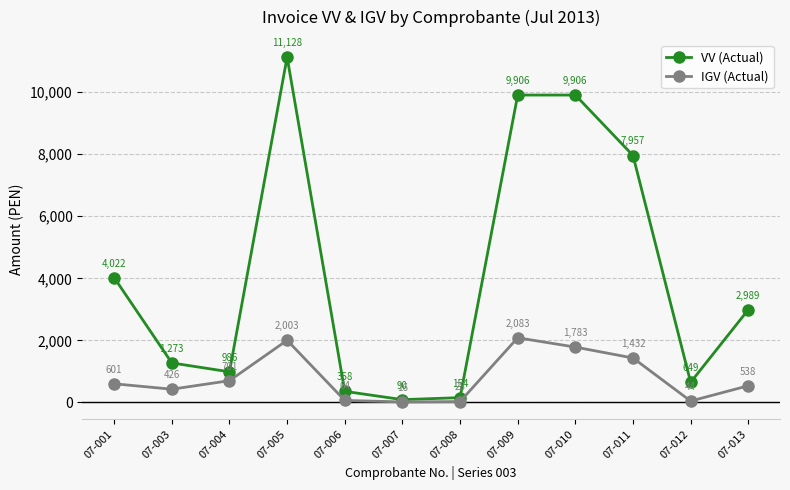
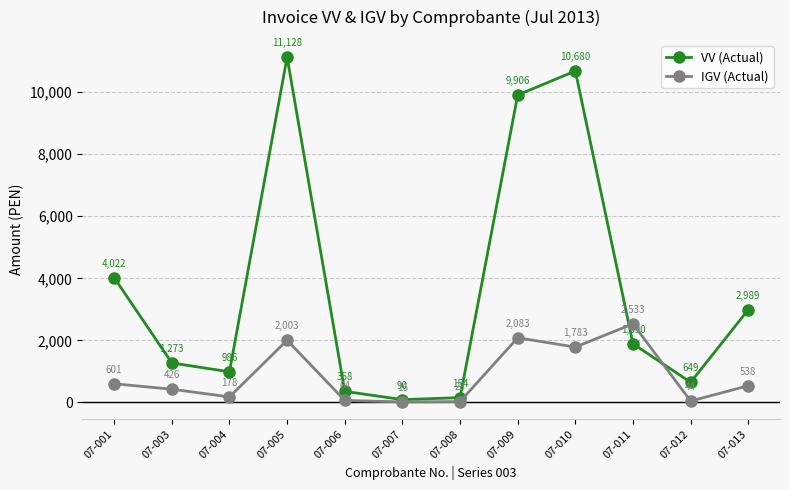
  {
    "VV (Actual)": {
      "07-001": "4,022",
      "07-003": "1,273",
      "07-004": "986",
      "07-005": "11,128",
      "07-006": "358",
      "07-009": "9,906",
-     "07-010": "9,906",
-     "07-011": "7,957",
+     "07-010": "10,680",
+     "07-011": "1,890",
      "07-012": "649",
      "07-013": "2,989"
    },
    "IGV (Actual)": {
      "07-001": "601",
      "07-003": "426",
-     "07-004": "701",
+     "07-004": "178",
      "07-005": "2,003",
      "07-009": "2,083",
      "07-010": "1,783",
-     "07-011": "1,432",
+     "07-011": "2,533",
      "07-013": "538"
    }
  }
